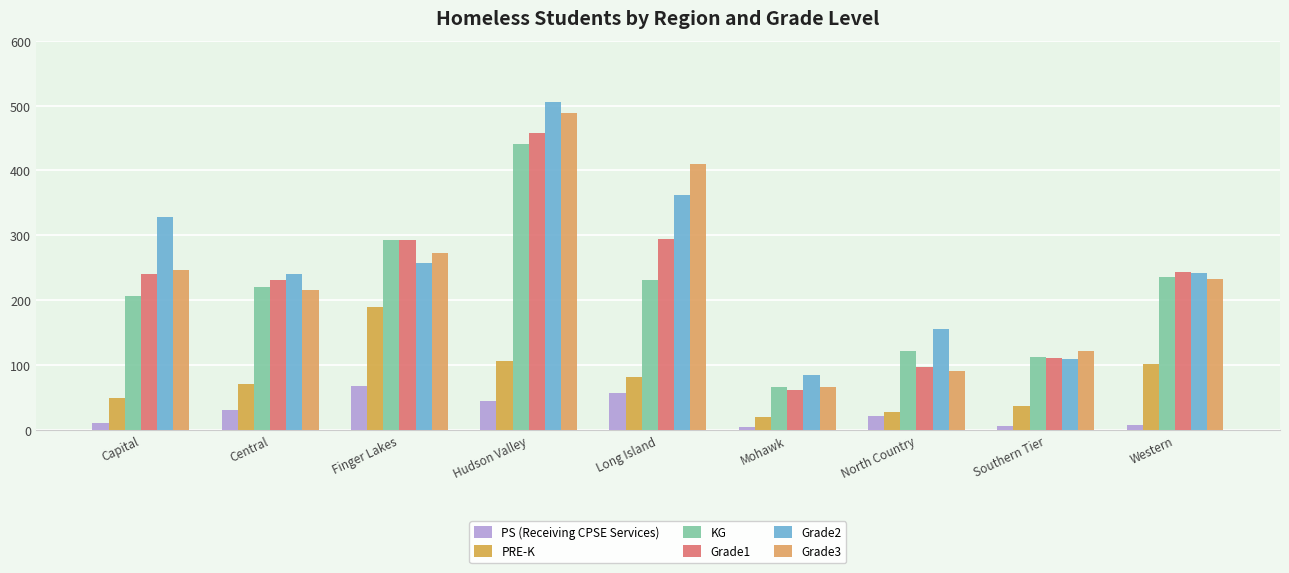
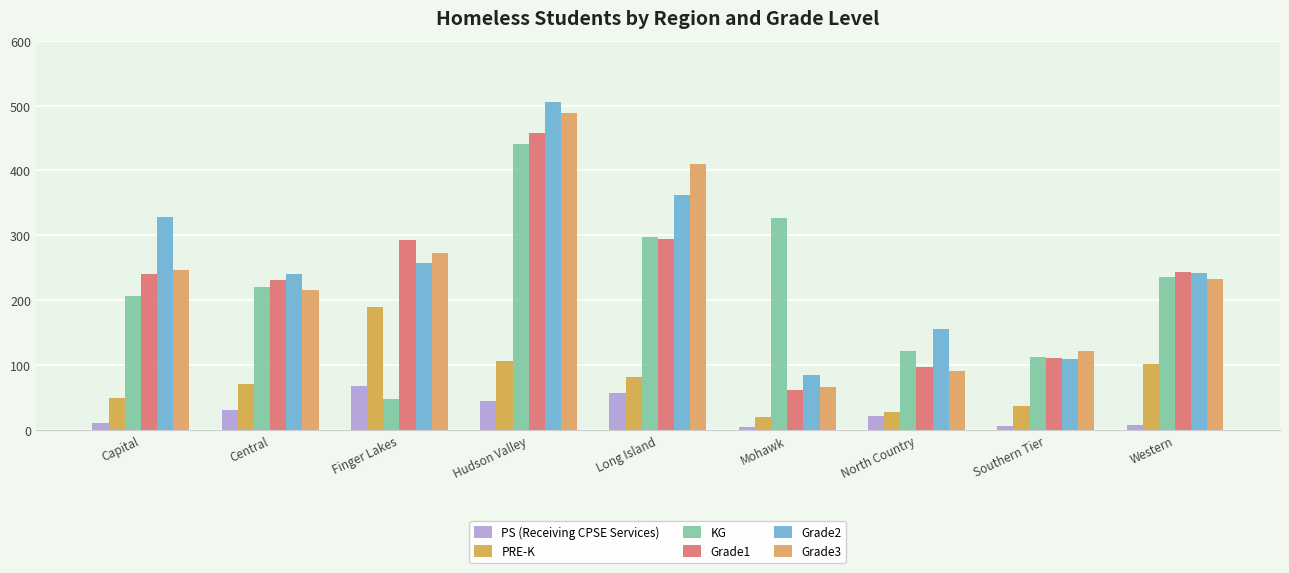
  {
    "PS (Receiving CPSE Services)": {
      "Capital": 10,
      "Central": 30,
      "Finger Lakes": 70,
      "Hudson Valley": 40,
      "Long Island": 60,
      "Mohawk": 10,
      "North Country": 20,
      "Southern Tier": 10,
      "Western": 10
    },
    "KG": {
      "Capital": 210,
      "Central": 220,
-     "Finger Lakes": 290,
+     "Finger Lakes": 50,
      "Hudson Valley": 440,
-     "Long Island": 230,
-     "Mohawk": 70,
+     "Long Island": 300,
+     "Mohawk": 330,
      "North Country": 120,
      "Southern Tier": 110,
      "Western": 240
    },
    "Grade2": {
      "Capital": 330,
      "Central": 240,
      "Finger Lakes": 260,
      "Hudson Valley": 510,
      "Long Island": 360,
      "Mohawk": 90,
      "North Country": 160,
      "Southern Tier": 110,
      "Western": 240
    }
  }
